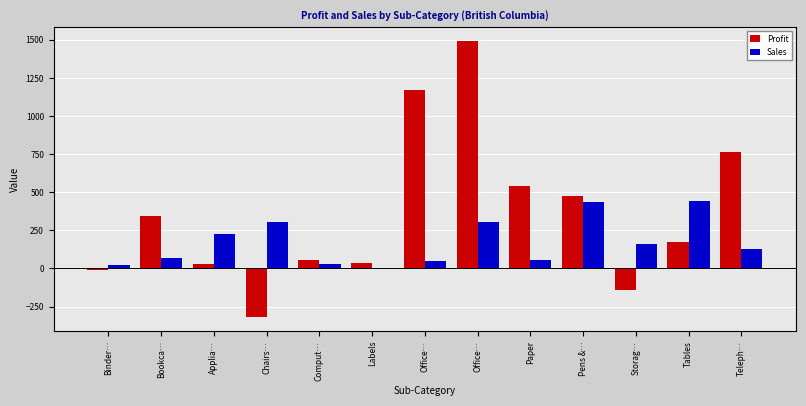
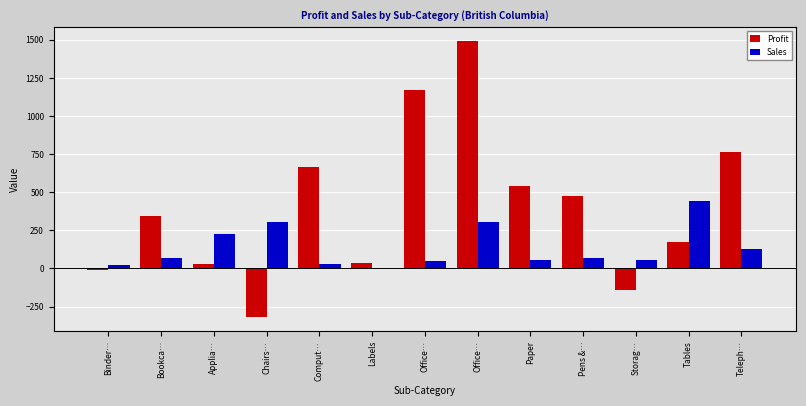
  {
    "Profit": {
      "Bookca…": 340,
      "Applia…": 30,
      "Chairs…": -320,
-     "Comput…": 50,
+     "Comput…": 660,
      "Labels": 40,
      "Paper": 540,
      "Pens &…": 480,
      "Storag…": -140,
      "Tables": 170,
      "Teleph…": 760
    },
    "Sales": {
      "Binder…": 20,
      "Bookca…": 70,
      "Applia…": 230,
      "Chairs…": 310,
      "Comput…": 30,
      "Paper": 60,
-     "Pens &…": 440,
-     "Storag…": 160,
+     "Pens &…": 70,
+     "Storag…": 50,
      "Tables": 440,
      "Teleph…": 130
    }
  }
